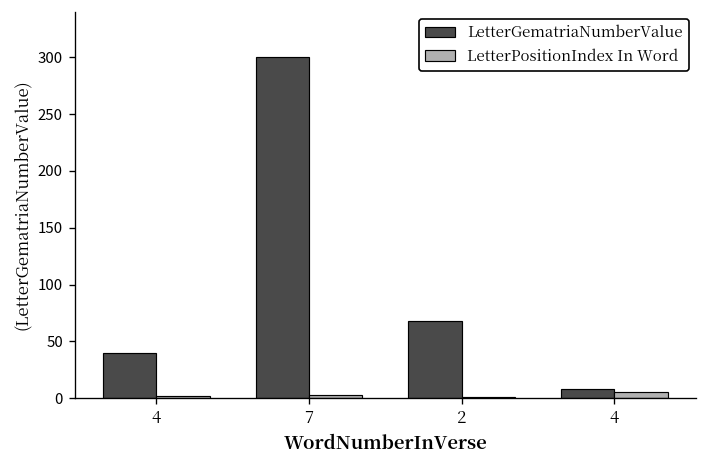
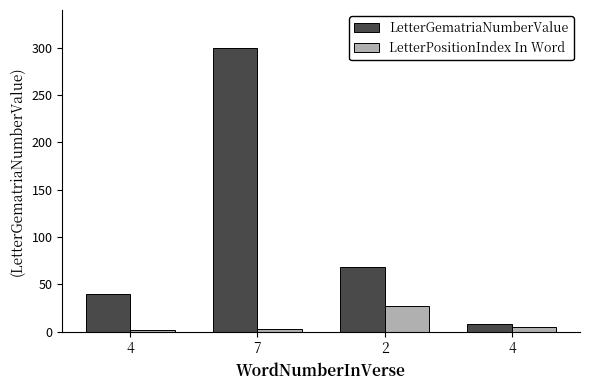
  {
    "LetterGematriaNumberValue": {
      "7": 300,
      "2": 70
    },
    "LetterPositionIndex In Word": {
      "7": 0,
-     "2": 0
+     "2": 30
    }
  }
